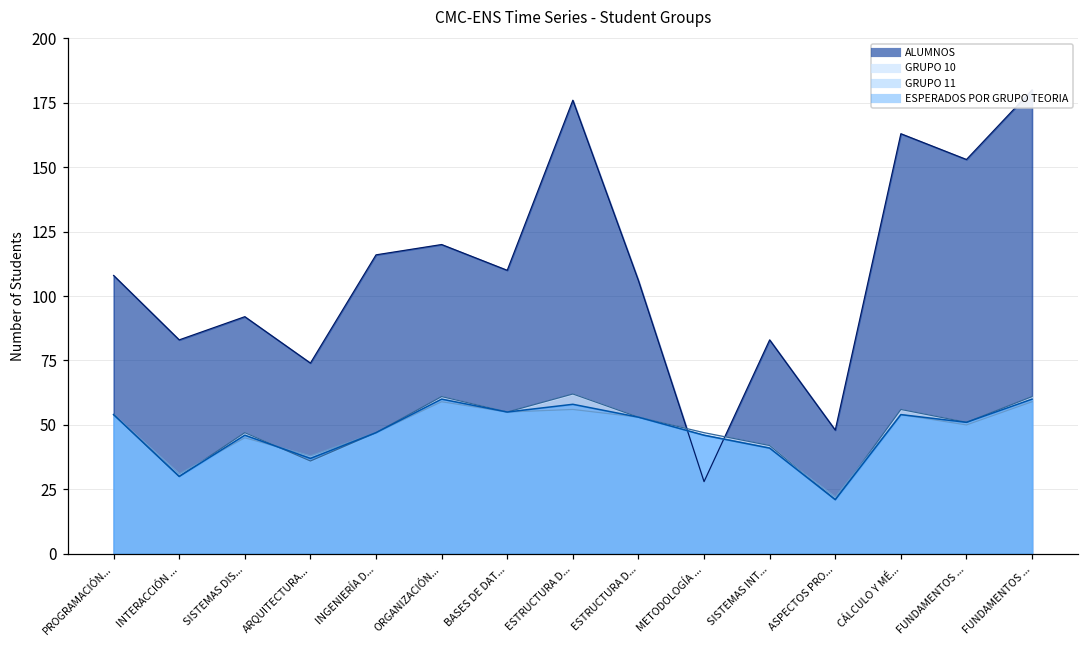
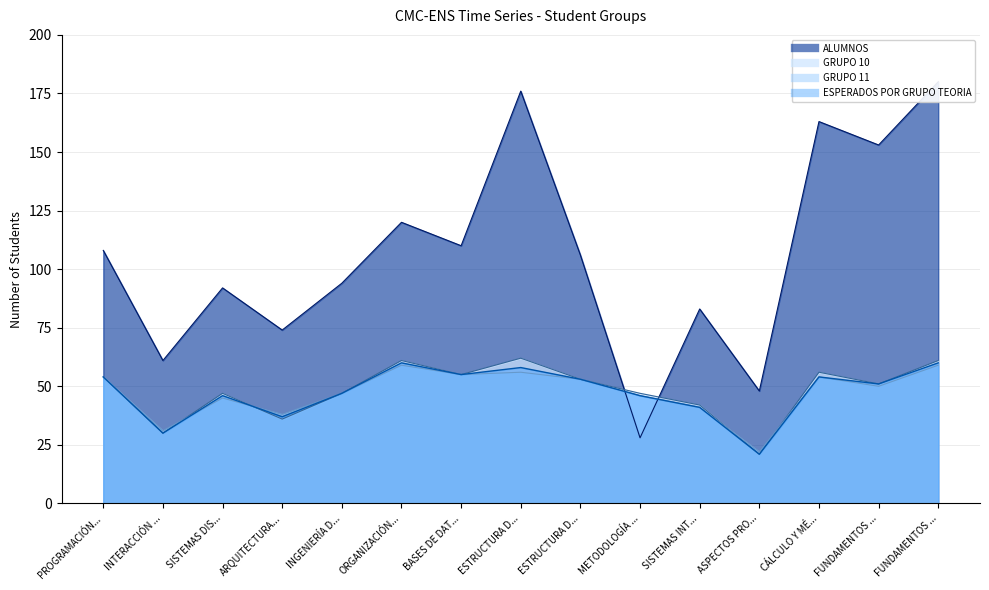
  {
    "ALUMNOS": {
      "PROGRAMACIÓN...": 108,
-     "INTERACCIÓN ...": 83,
+     "INTERACCIÓN ...": 61,
      "SISTEMAS DIS...": 92,
      "ARQUITECTURA...": 74,
-     "INGENIERÍA D...": 116,
+     "INGENIERÍA D...": 94,
      "ORGANIZACIÓN...": 120,
      "BASES DE DAT...": 110,
      "METODOLOGÍA ...": 28,
      "SISTEMAS INT...": 83,
      "ASPECTOS PRO...": 48,
      "CÁLCULO Y MÉ...": 163
    }
  }
